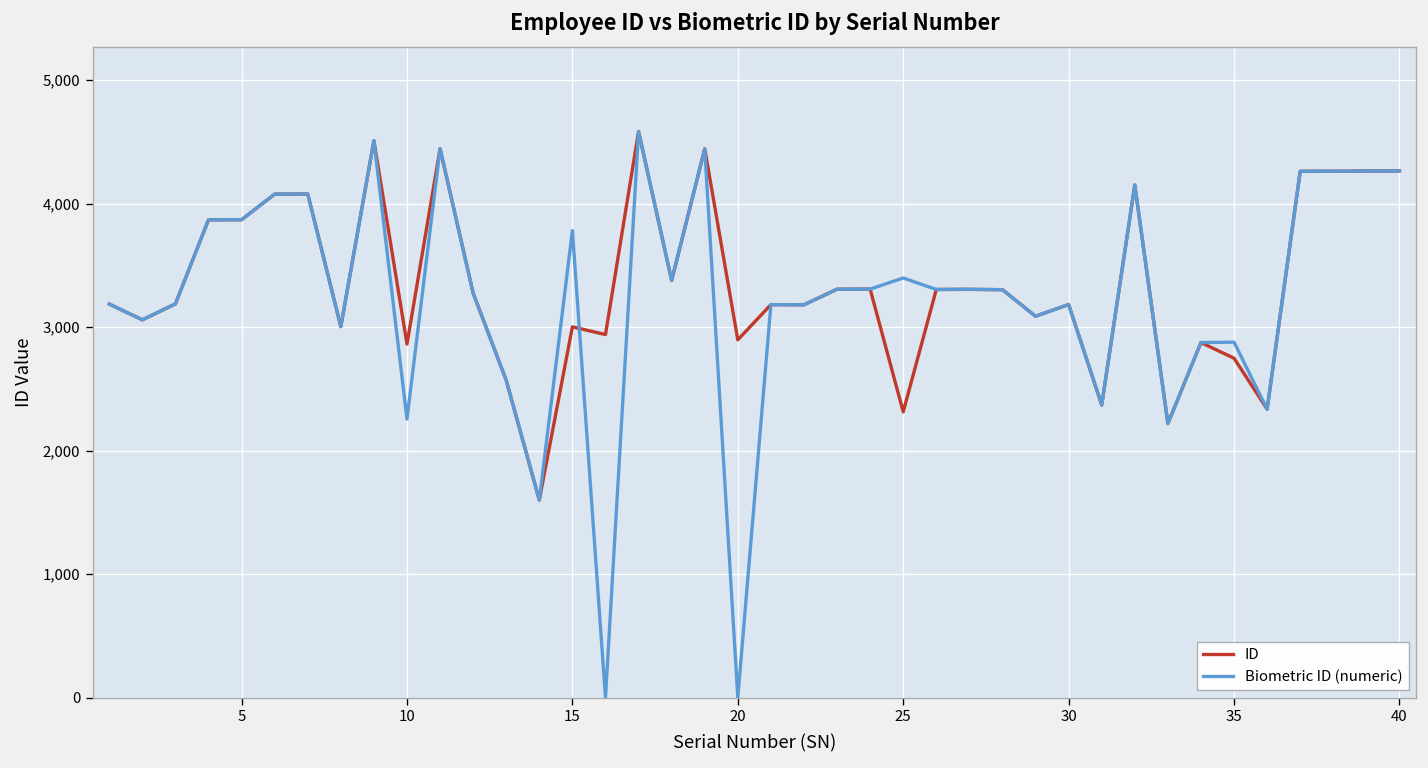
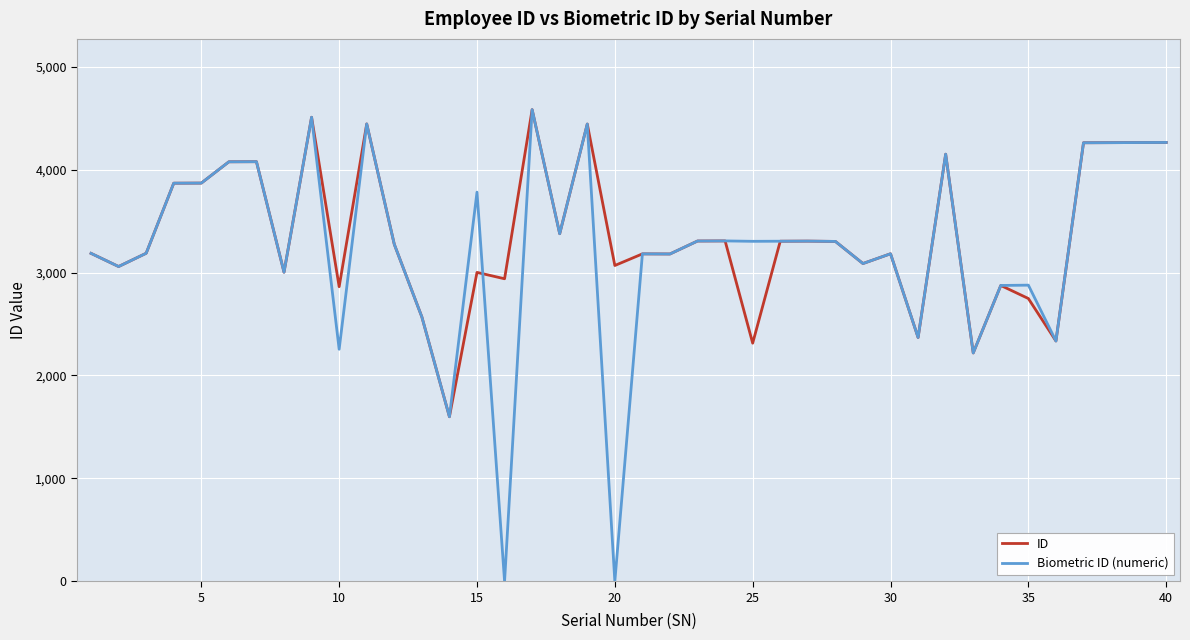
  {
    "ID": {
      "10": "2,860",
      "15": "3,000",
-     "20": "2,900",
+     "20": "3,070",
      "25": "2,310",
      "35": "2,750"
    },
    "Biometric ID (numeric)": {
      "10": "2,260",
      "15": "3,780",
      "20": "0",
-     "25": "3,400",
+     "25": "3,300",
      "35": "2,880"
    }
  }
